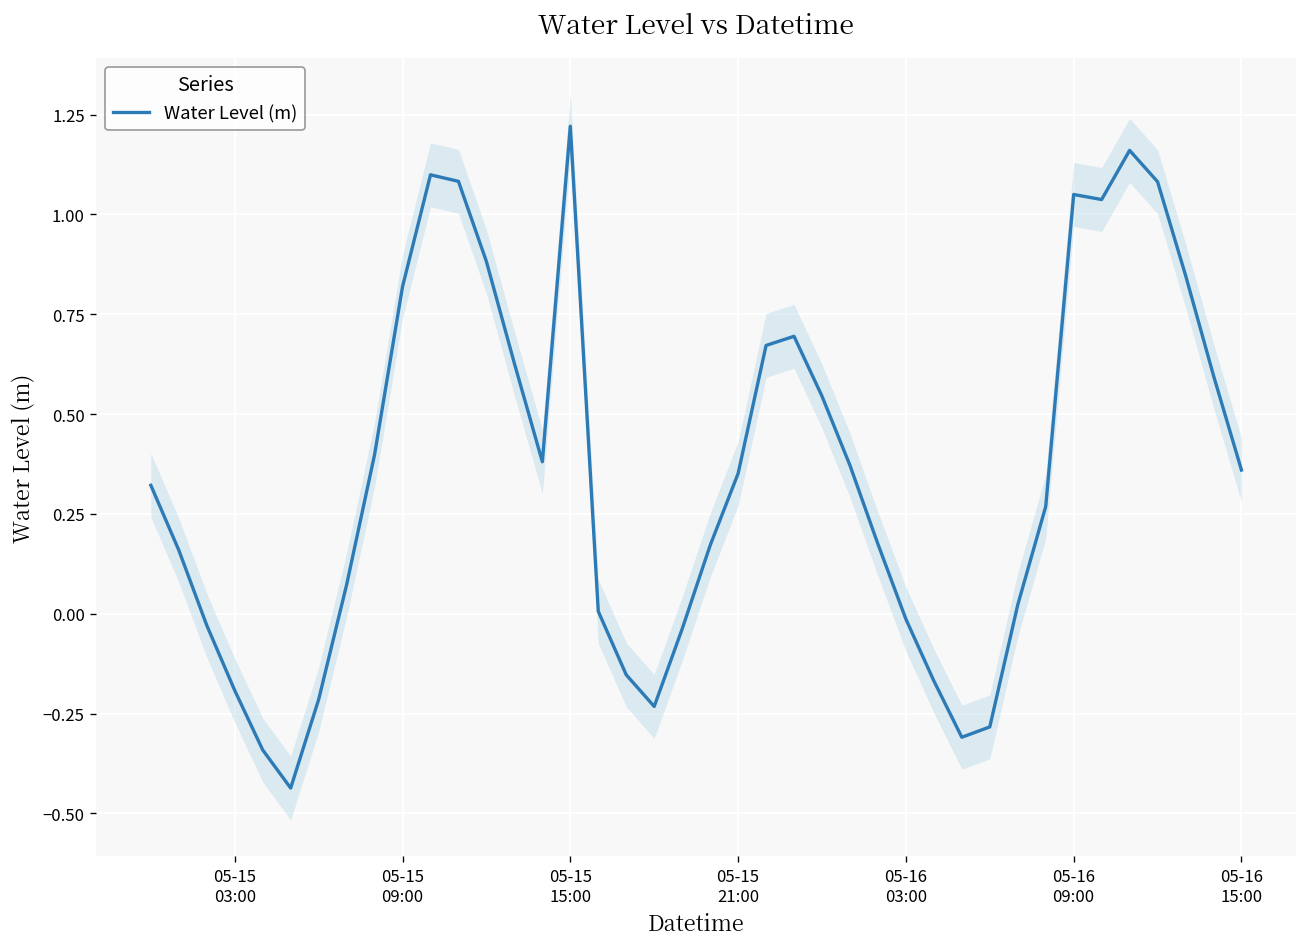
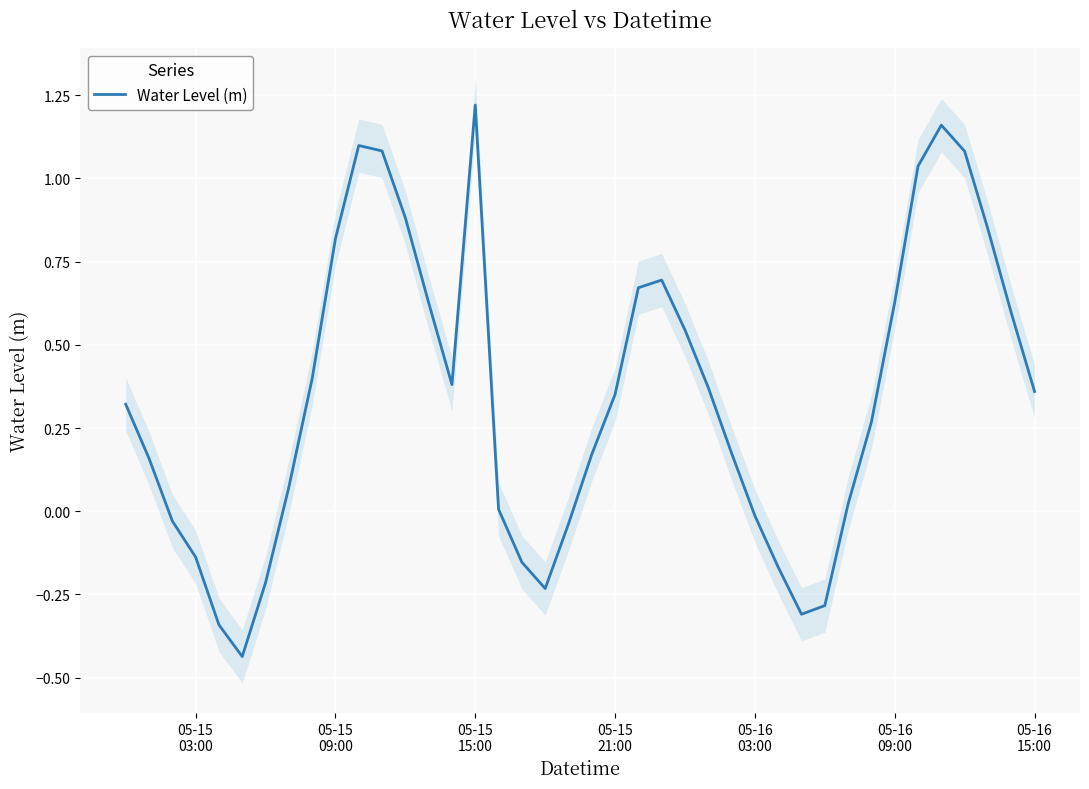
  {
    "Water Level (m)": {
-     "05-15 03:00": -0.19,
+     "05-15 03:00": -0.14,
      "05-15 09:00": 0.82,
      "05-15 15:00": 1.22,
      "05-15 21:00": 0.35,
      "05-16 03:00": -0.01,
-     "05-16 09:00": 1.05,
+     "05-16 09:00": 0.63,
      "05-16 15:00": 0.36
    }
  }
